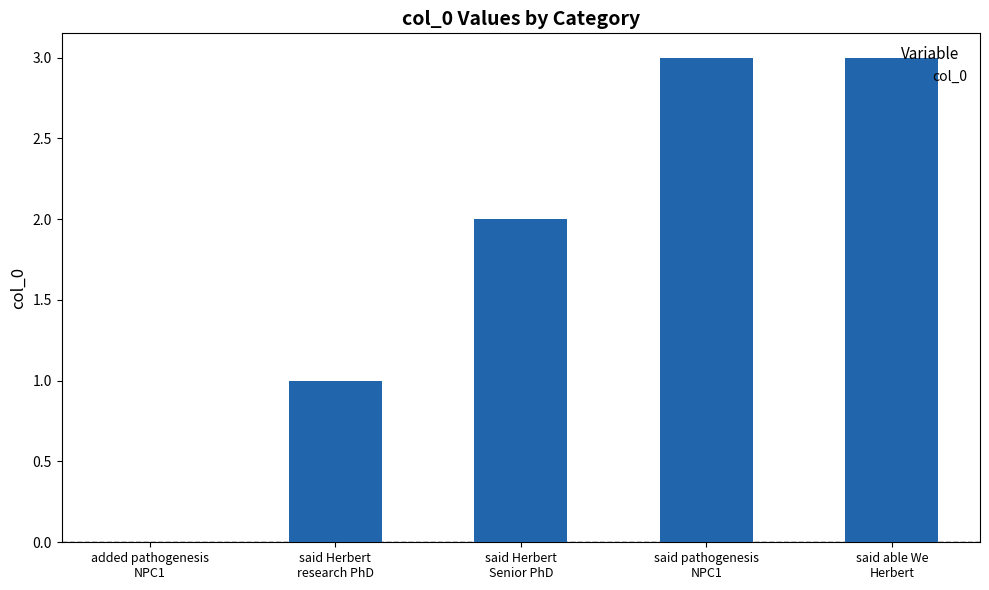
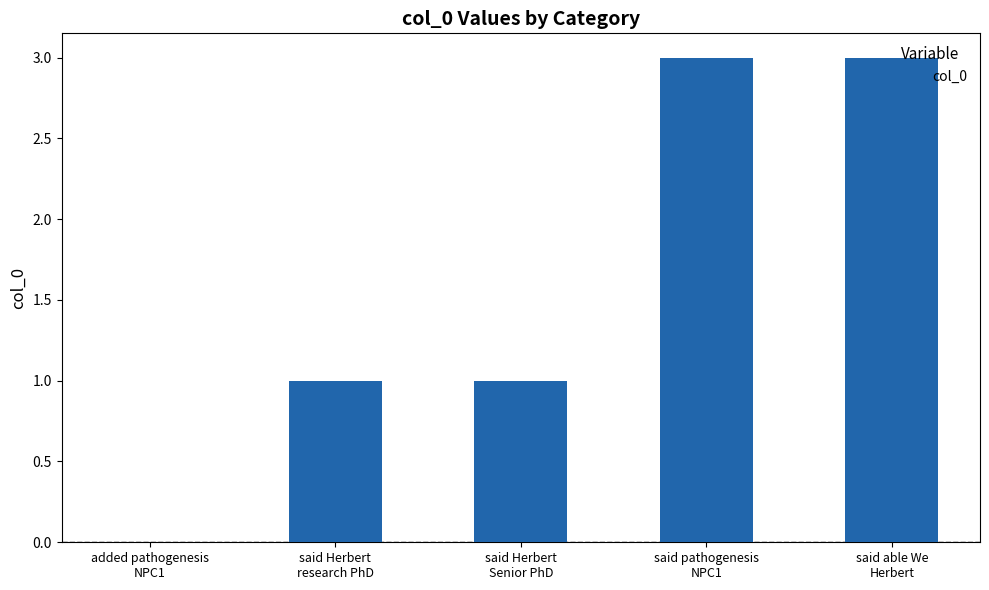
  {
    "added pathogenesis NPC1": 0,
    "said Herbert research PhD": 1,
-   "said Herbert Senior PhD": 2,
+   "said Herbert Senior PhD": 1,
    "said pathogenesis NPC1": 3,
    "said able We Herbert": 3
  }
